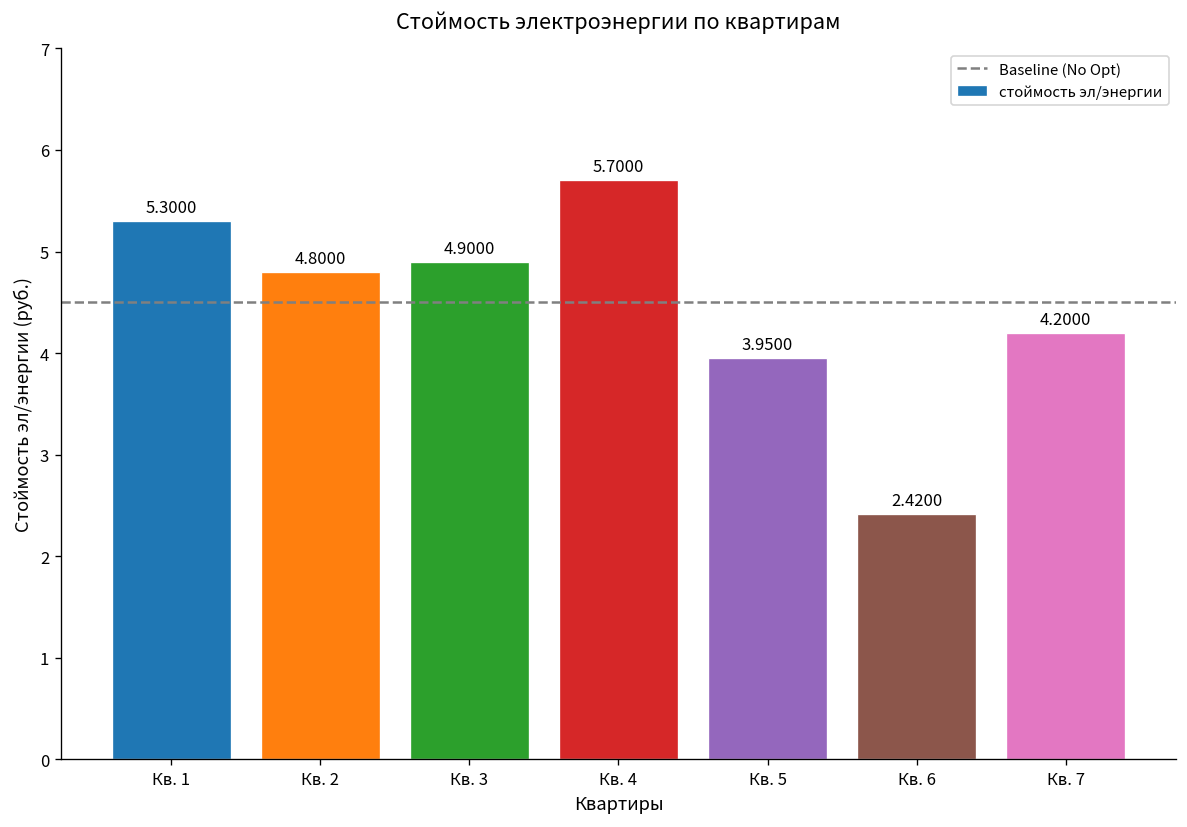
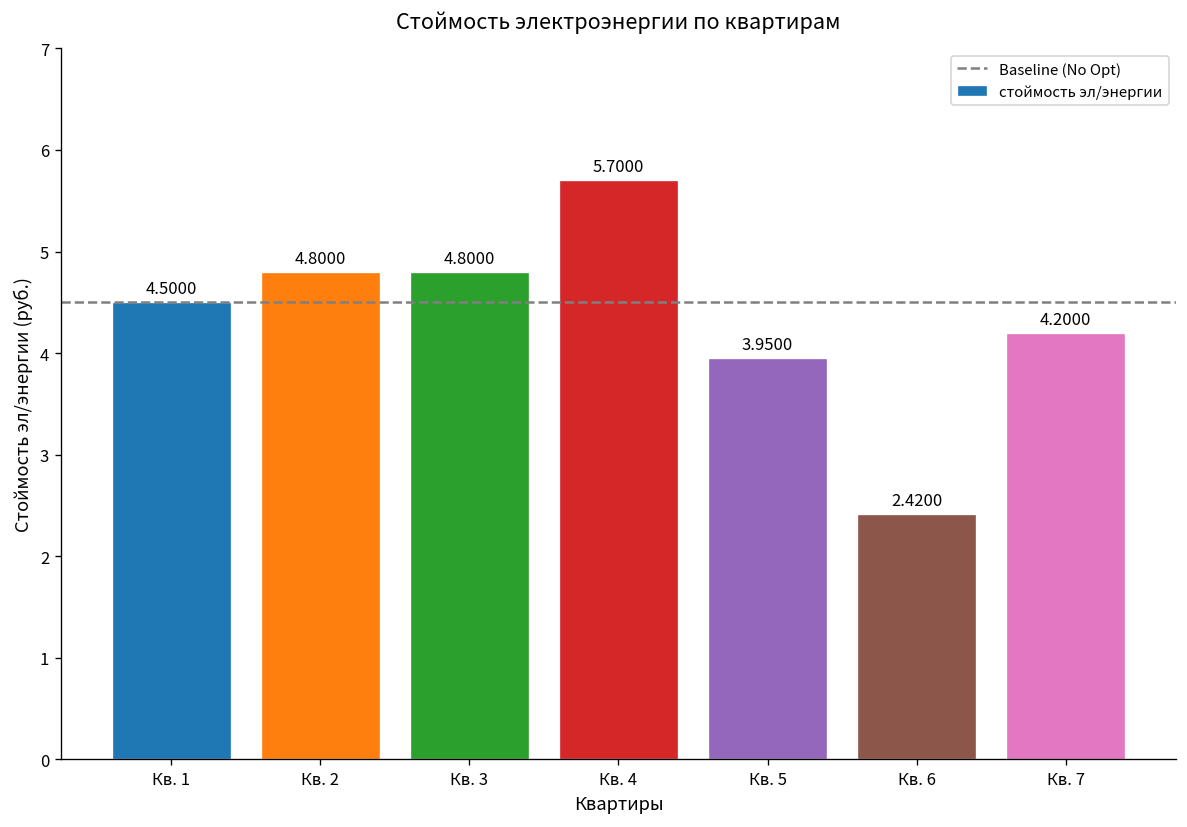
  {
-   "Кв. 1": 5.3000,
+   "Кв. 1": 4.5000,
    "Кв. 2": 4.8000,
-   "Кв. 3": 4.9000,
+   "Кв. 3": 4.8000,
    "Кв. 4": 5.7000,
    "Кв. 5": 3.9500,
    "Кв. 6": 2.4200,
    "Кв. 7": 4.2000
  }
